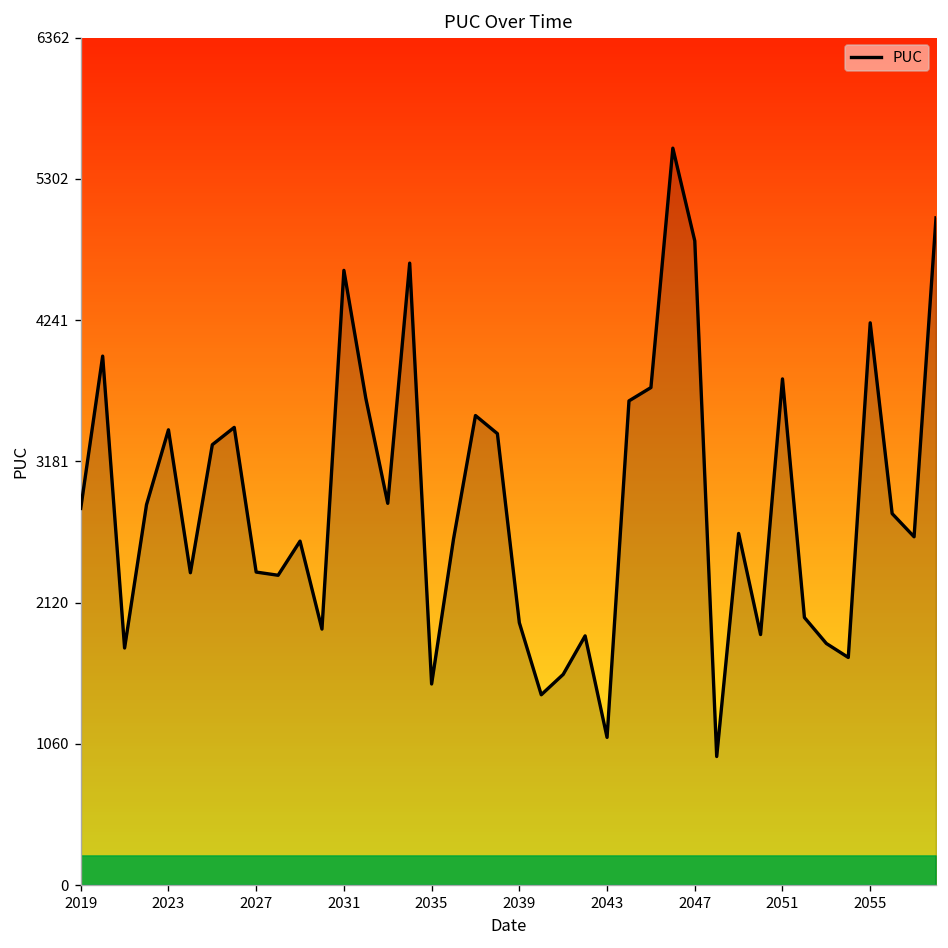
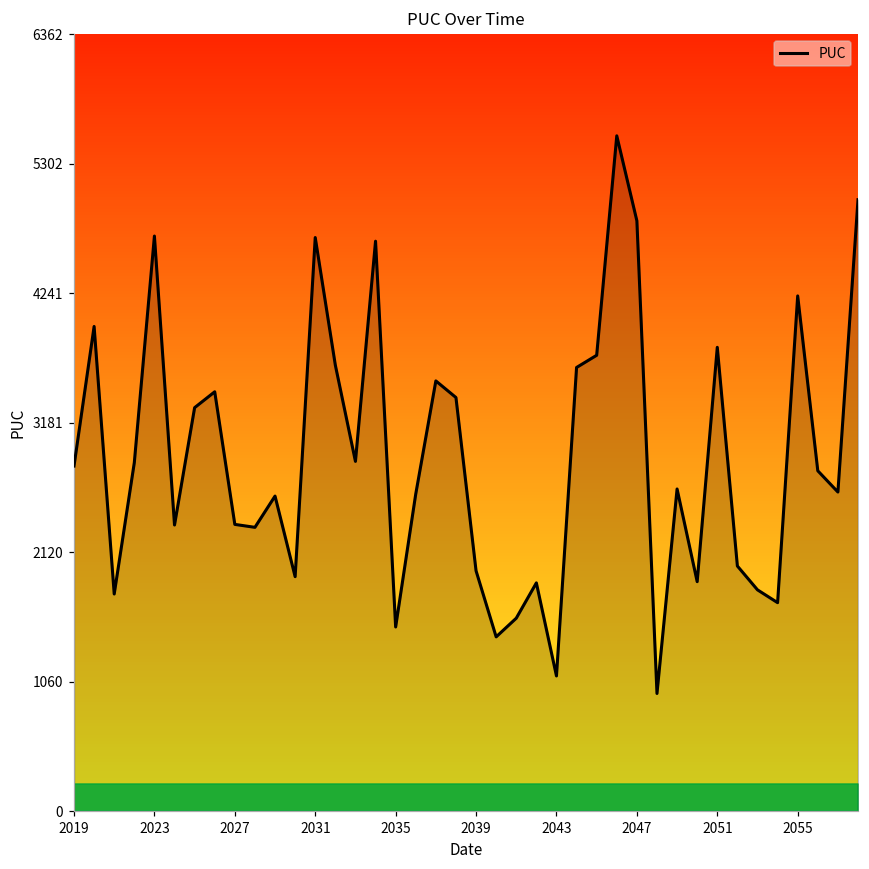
  {
    "PUC": {
      "2019": 2830,
-     "2023": 3420,
+     "2023": 4710,
      "2027": 2350,
-     "2031": 4620,
+     "2031": 4700,
      "2035": 1510,
      "2039": 1970,
      "2043": 1110,
      "2047": 4840,
      "2051": 3800,
      "2055": 4220
    }
  }
